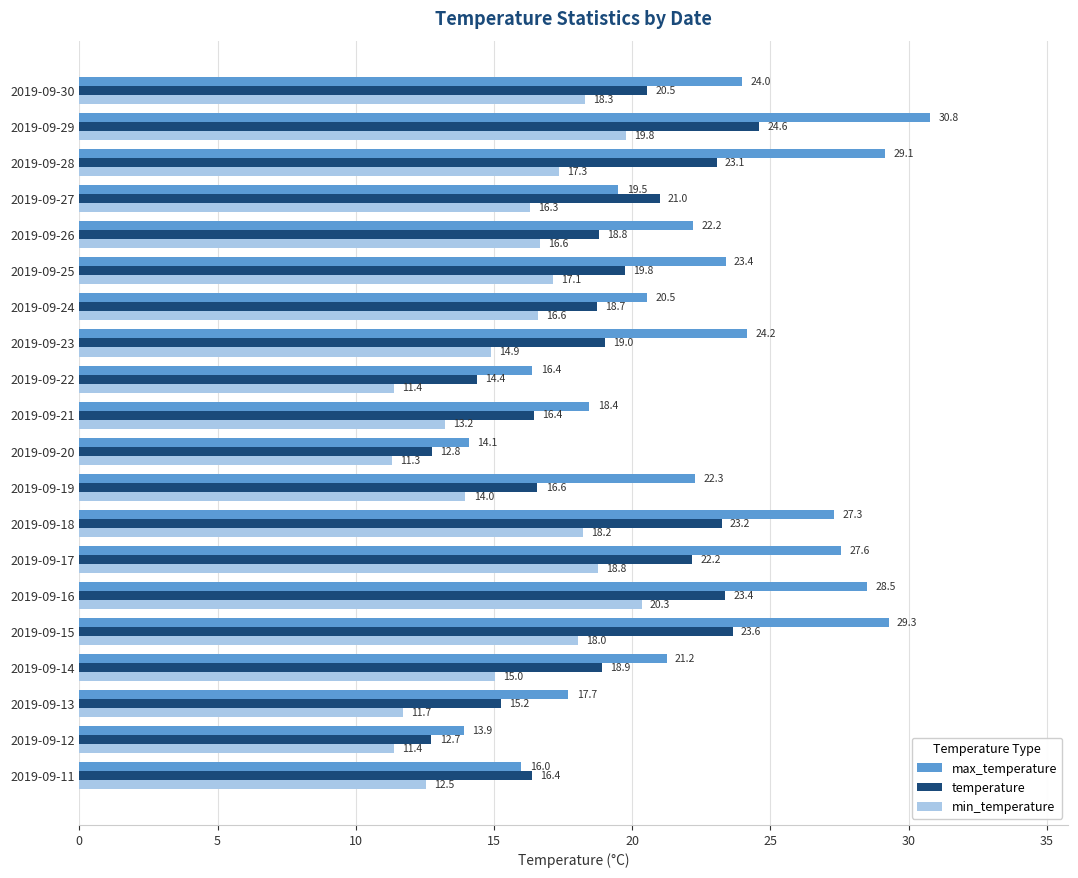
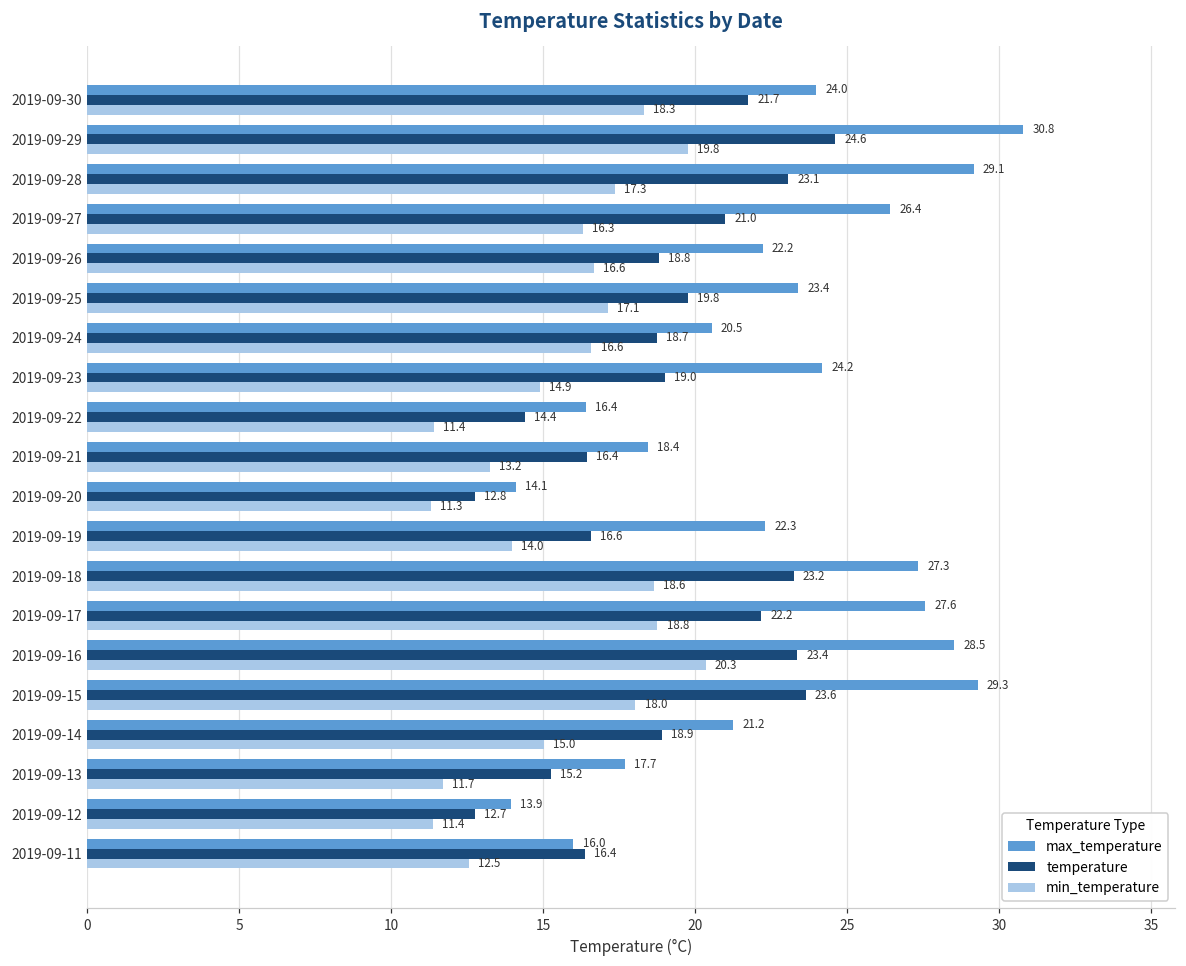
  {
    "max_temperature": {
      "2019-09-30": 24.0,
      "2019-09-29": 30.8,
      "2019-09-28": 29.1,
-     "2019-09-27": 19.5,
+     "2019-09-27": 26.4,
      "2019-09-26": 22.2,
      "2019-09-25": 23.4,
      "2019-09-24": 20.5,
      "2019-09-23": 24.2,
      "2019-09-22": 16.4,
      "2019-09-21": 18.4,
      "2019-09-20": 14.1,
      "2019-09-19": 22.3,
      "2019-09-18": 27.3,
      "2019-09-17": 27.6,
      "2019-09-16": 28.5,
      "2019-09-15": 29.3,
      "2019-09-14": 21.2,
      "2019-09-13": 17.7,
      "2019-09-12": 13.9,
      "2019-09-11": 16.0
    },
    "temperature": {
-     "2019-09-30": 20.5,
+     "2019-09-30": 21.7,
      "2019-09-29": 24.6,
      "2019-09-28": 23.1,
      "2019-09-27": 21.0,
      "2019-09-26": 18.8,
      "2019-09-25": 19.8,
      "2019-09-24": 18.7,
      "2019-09-23": 19.0,
      "2019-09-22": 14.4,
      "2019-09-21": 16.4,
      "2019-09-20": 12.8,
      "2019-09-19": 16.6,
      "2019-09-18": 23.2,
      "2019-09-17": 22.2,
      "2019-09-16": 23.4,
      "2019-09-15": 23.6,
      "2019-09-14": 18.9,
      "2019-09-13": 15.2,
      "2019-09-12": 12.7,
      "2019-09-11": 16.4
    },
    "min_temperature": {
      "2019-09-30": 18.3,
      "2019-09-29": 19.8,
      "2019-09-28": 17.3,
      "2019-09-27": 16.3,
      "2019-09-26": 16.6,
      "2019-09-25": 17.1,
      "2019-09-24": 16.6,
      "2019-09-23": 14.9,
      "2019-09-22": 11.4,
      "2019-09-21": 13.2,
      "2019-09-20": 11.3,
      "2019-09-19": 14.0,
-     "2019-09-18": 18.2,
+     "2019-09-18": 18.6,
      "2019-09-17": 18.8,
      "2019-09-16": 20.3,
      "2019-09-15": 18.0,
      "2019-09-14": 15.0,
      "2019-09-13": 11.7,
      "2019-09-12": 11.4,
      "2019-09-11": 12.5
    }
  }
